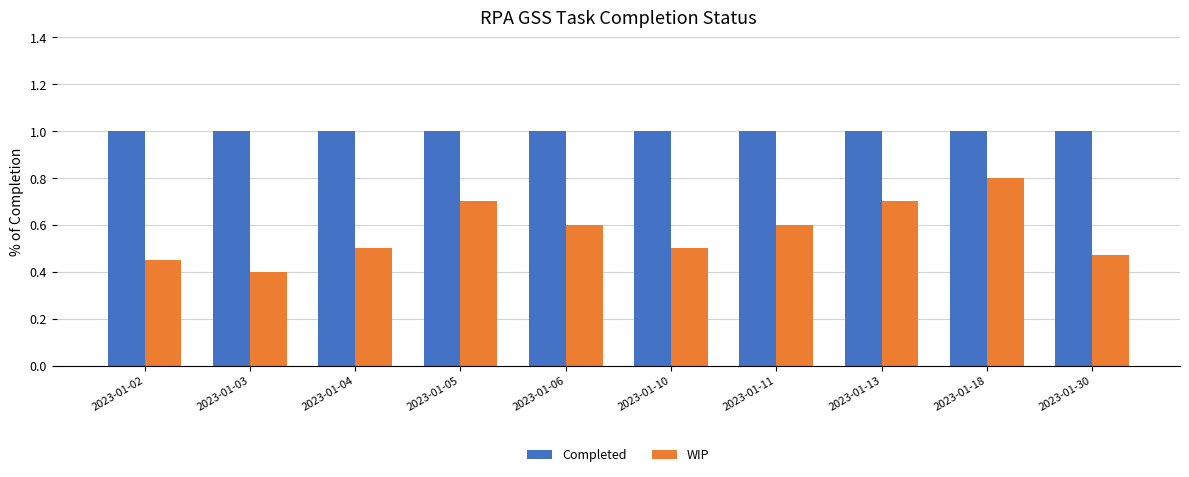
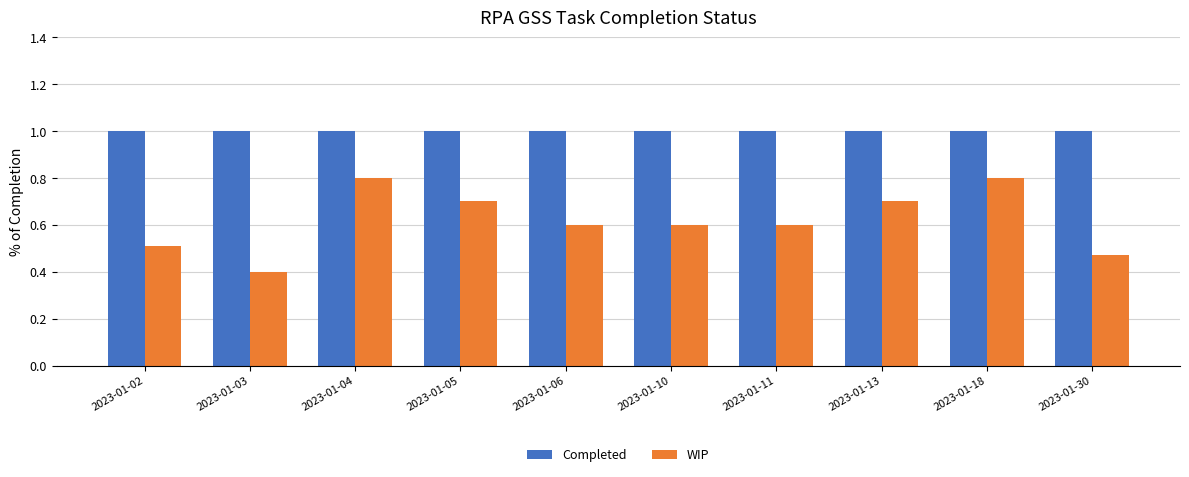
  {
    "Completed": {
      "2023-01-02": 1.00,
      "2023-01-03": 1.00,
      "2023-01-04": 1.00,
      "2023-01-05": 1.00,
      "2023-01-06": 1.00,
      "2023-01-10": 1.00,
      "2023-01-11": 1.00,
      "2023-01-13": 1.00,
      "2023-01-18": 1.00,
      "2023-01-30": 1.00
    },
    "WIP": {
-     "2023-01-02": 0.45,
+     "2023-01-02": 0.51,
      "2023-01-03": 0.40,
-     "2023-01-04": 0.5,
+     "2023-01-04": 0.8,
      "2023-01-05": 0.70,
      "2023-01-06": 0.60,
-     "2023-01-10": 0.5,
+     "2023-01-10": 0.6,
      "2023-01-11": 0.60,
      "2023-01-13": 0.70,
      "2023-01-18": 0.80,
      "2023-01-30": 0.47
    }
  }
